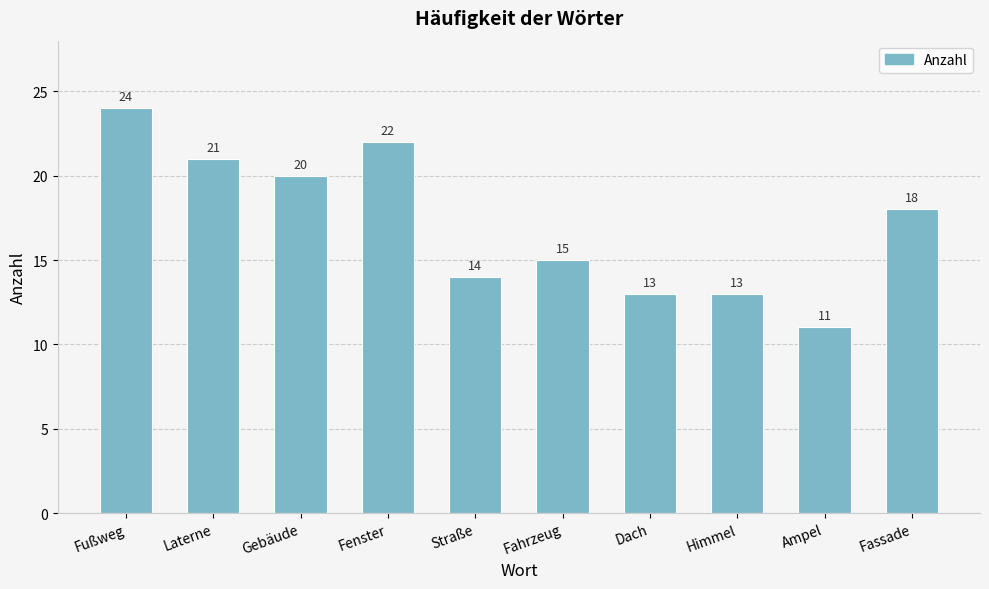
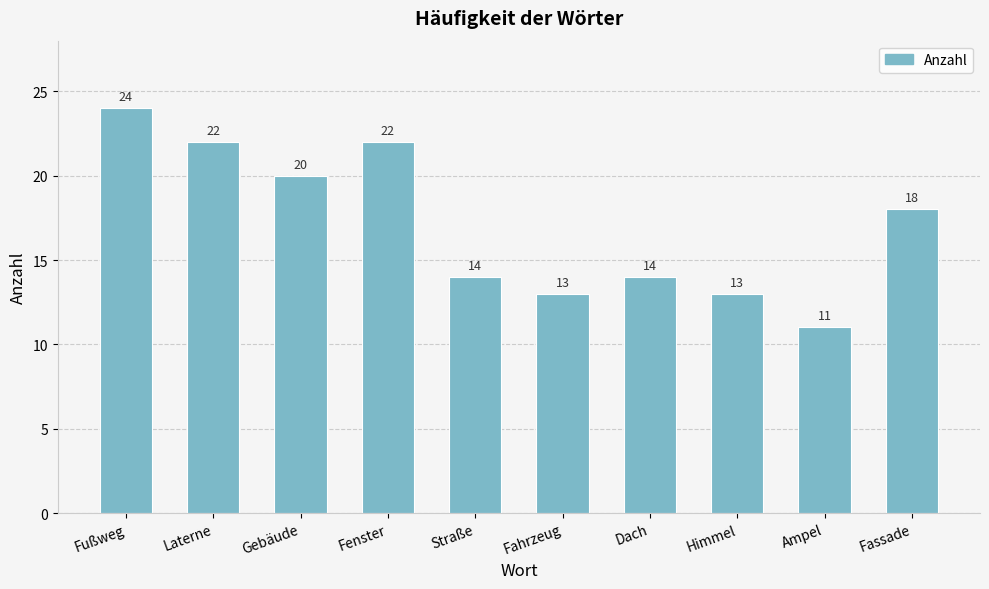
  {
    "Fußweg": 24,
-   "Laterne": 21,
+   "Laterne": 22,
    "Gebäude": 20,
    "Fenster": 22,
    "Straße": 14,
-   "Fahrzeug": 15,
-   "Dach": 13,
+   "Fahrzeug": 13,
+   "Dach": 14,
    "Himmel": 13,
    "Ampel": 11,
    "Fassade": 18
  }
